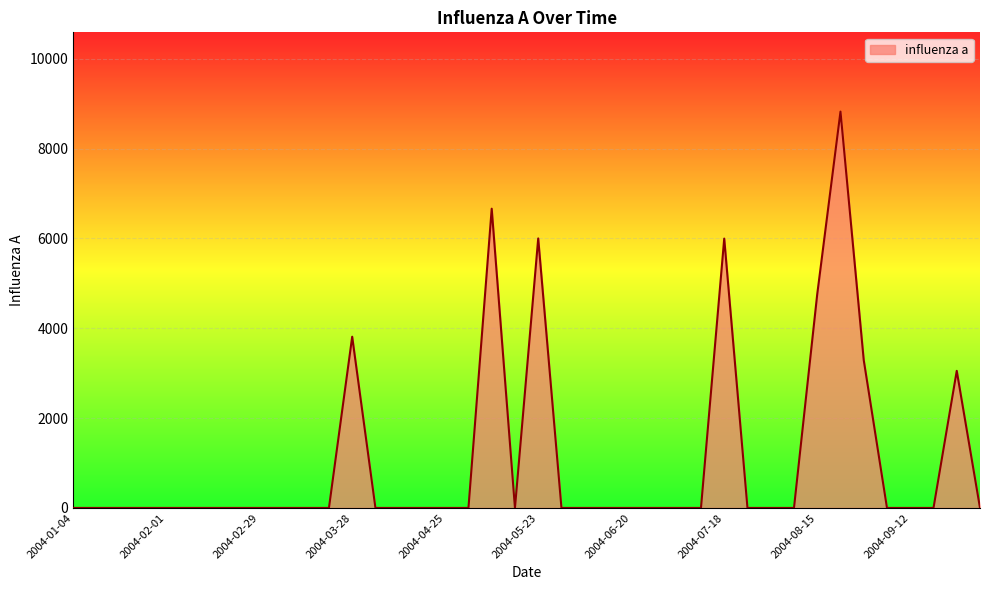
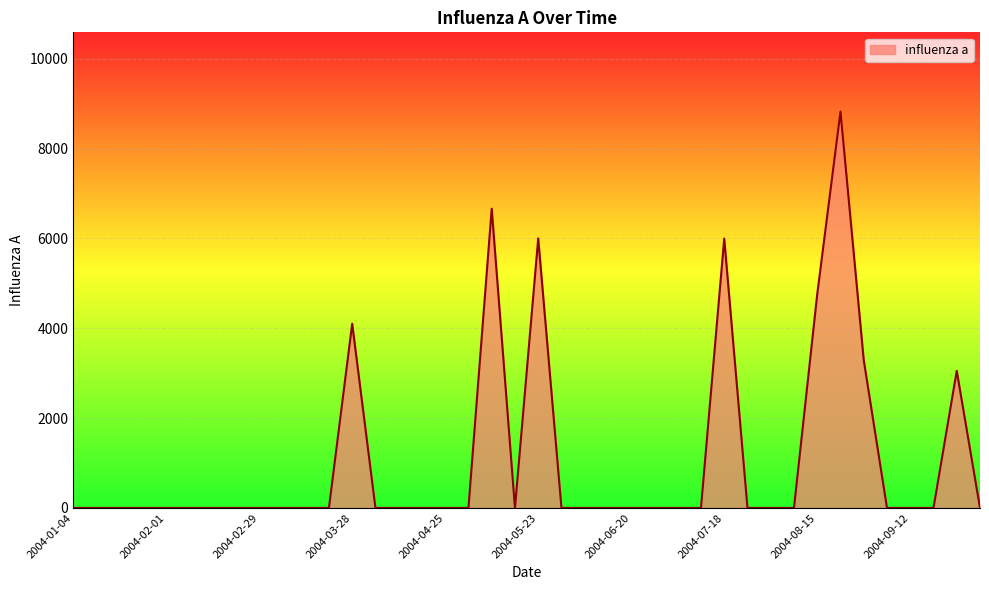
  {
    "2004-01-04": 0,
    "2004-02-01": 0,
    "2004-02-29": 0,
-   "2004-03-28": 3800,
+   "2004-03-28": 4100,
    "2004-04-25": 0,
    "2004-05-23": 6000,
    "2004-06-20": 0,
    "2004-07-18": 6000,
    "2004-08-15": 4800,
    "2004-09-12": 0
  }
